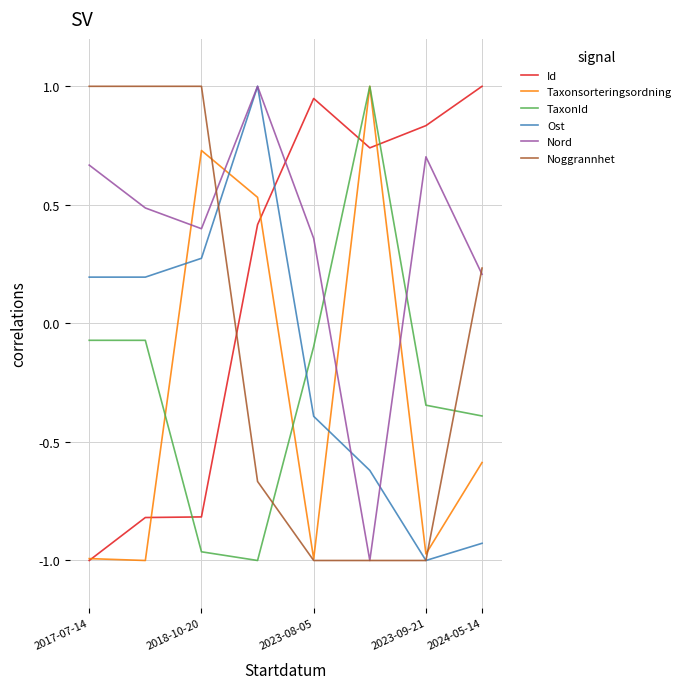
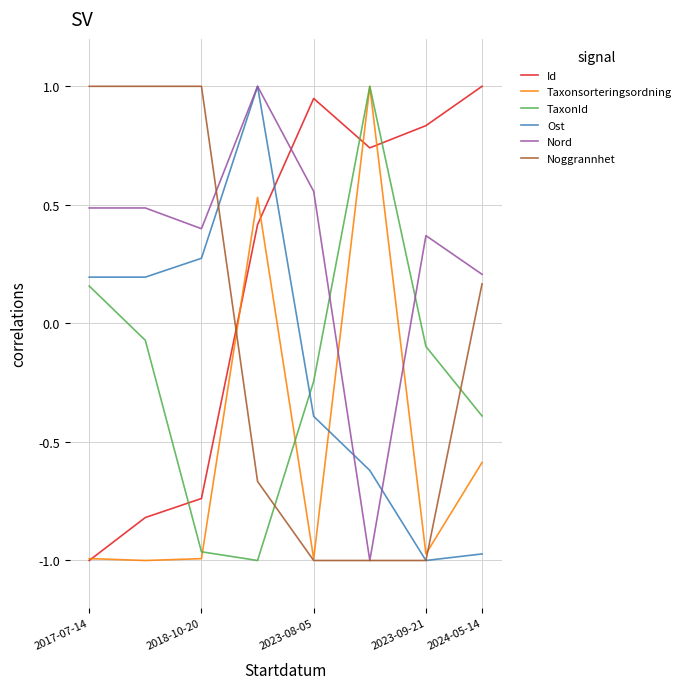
  {
    "Id": {
-     "2018-10-20": -0.82,
+     "2018-10-20": -0.74,
      "2023-08-05": 0.95,
      "2023-09-21": 0.83,
      "2024-05-14": 1.00
    },
    "Taxonsorteringsordning": {
-     "2018-10-20": 0.73,
+     "2018-10-20": -0.99,
      "2023-09-21": -0.97,
      "2024-05-14": -0.59
    },
    "TaxonId": {
-     "2017-07-14": -0.07,
+     "2017-07-14": 0.16,
      "2018-10-20": -0.96,
-     "2023-08-05": -0.10,
-     "2023-09-21": -0.35,
+     "2023-08-05": -0.24,
+     "2023-09-21": -0.10,
      "2024-05-14": -0.39
    },
    "Ost": {
      "2017-07-14": 0.20,
      "2018-10-20": 0.27,
      "2023-08-05": -0.39,
-     "2024-05-14": -0.93
+     "2024-05-14": -0.97
    },
    "Nord": {
-     "2017-07-14": 0.67,
+     "2017-07-14": 0.49,
      "2018-10-20": 0.40,
-     "2023-08-05": 0.36,
-     "2023-09-21": 0.70,
+     "2023-08-05": 0.56,
+     "2023-09-21": 0.37,
      "2024-05-14": 0.21
    },
    "Noggrannhet": {
      "2017-07-14": 1.00,
      "2018-10-20": 1.00,
-     "2024-05-14": 0.23
+     "2024-05-14": 0.17
    }
  }
